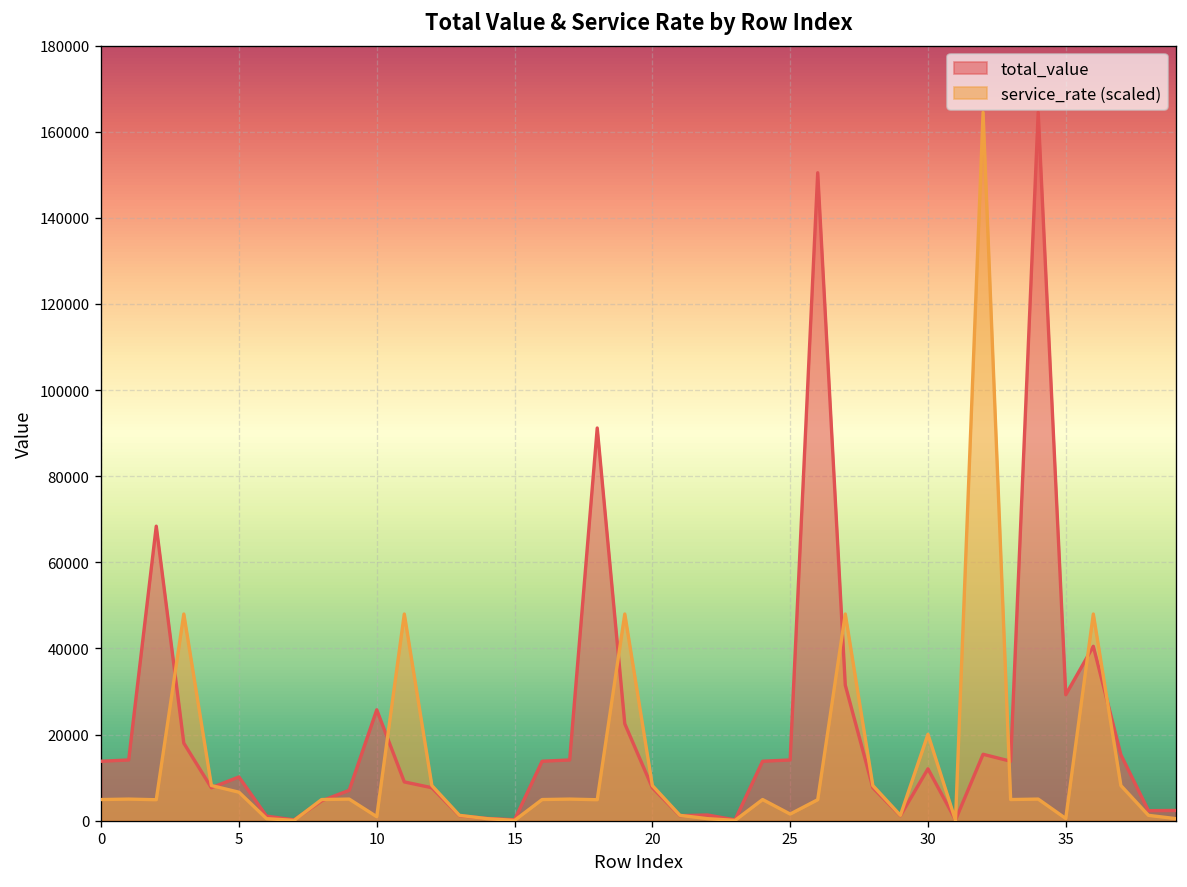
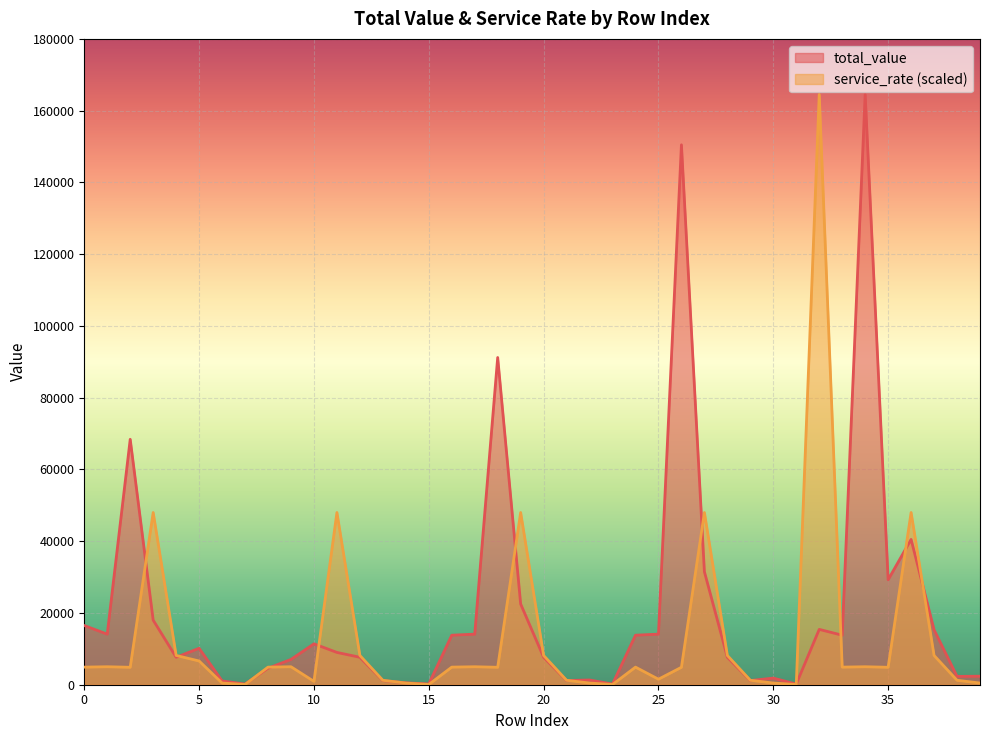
  {
    "total_value": {
-     "0": 14000,
+     "0": 16000,
      "5": 10000,
-     "10": 26000,
+     "10": 11000,
      "25": 14000,
-     "30": 12000,
+     "30": 2000,
      "35": 29000
    },
    "service_rate (scaled)": {
      "0": 5000,
      "5": 7000,
      "10": 1000,
      "25": 2000,
-     "30": 20000,
-     "35": 1000
+     "30": 0,
+     "35": 5000
    }
  }
